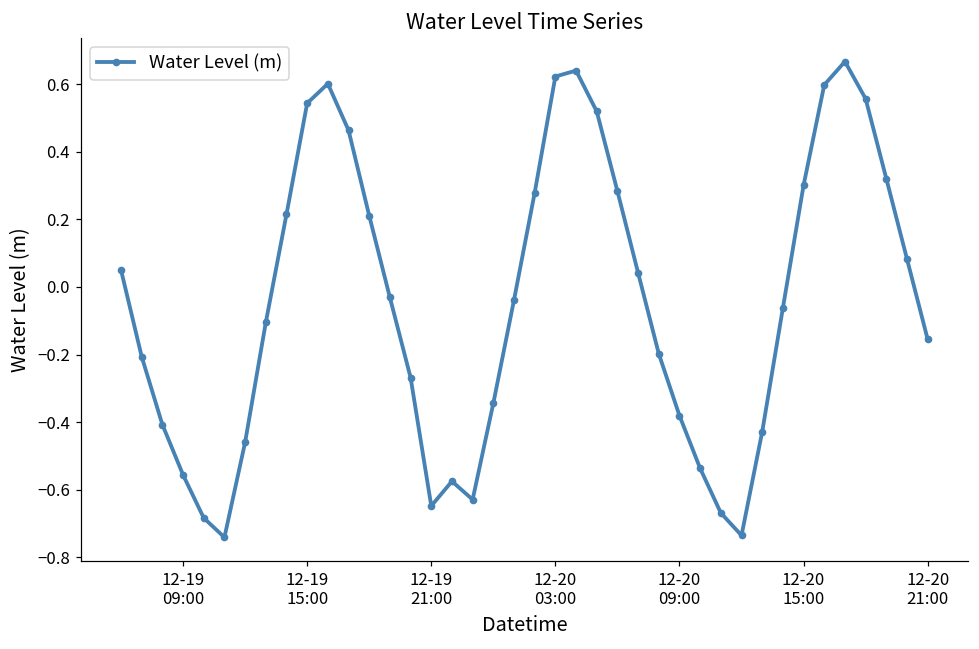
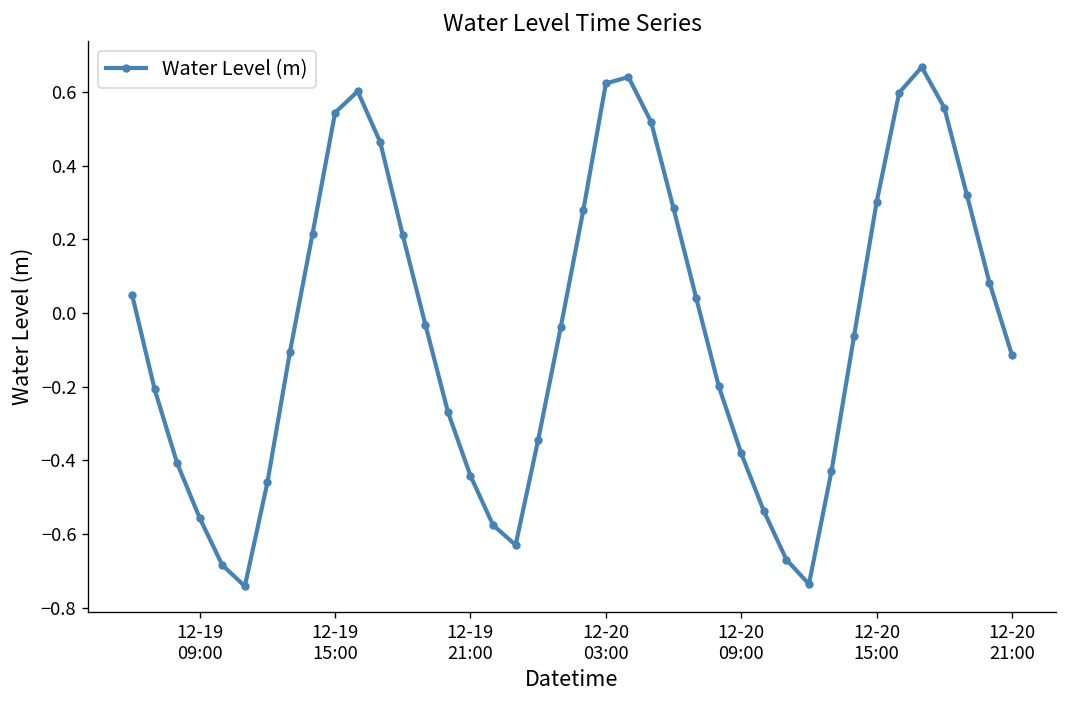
  {
    "12-19 09:00": -0.56,
    "12-19 15:00": 0.54,
-   "12-19 21:00": -0.65,
+   "12-19 21:00": -0.44,
    "12-20 03:00": 0.62,
    "12-20 09:00": -0.38,
    "12-20 15:00": 0.30,
-   "12-20 21:00": -0.15
+   "12-20 21:00": -0.11
  }
